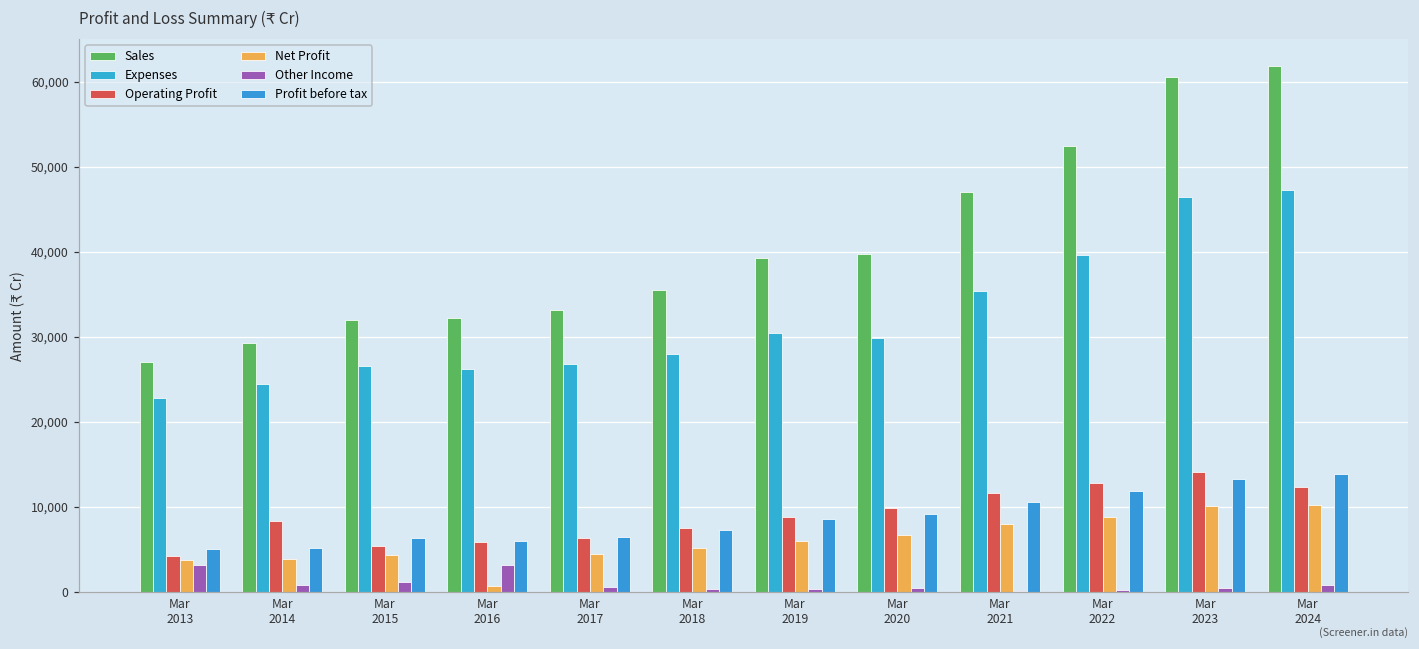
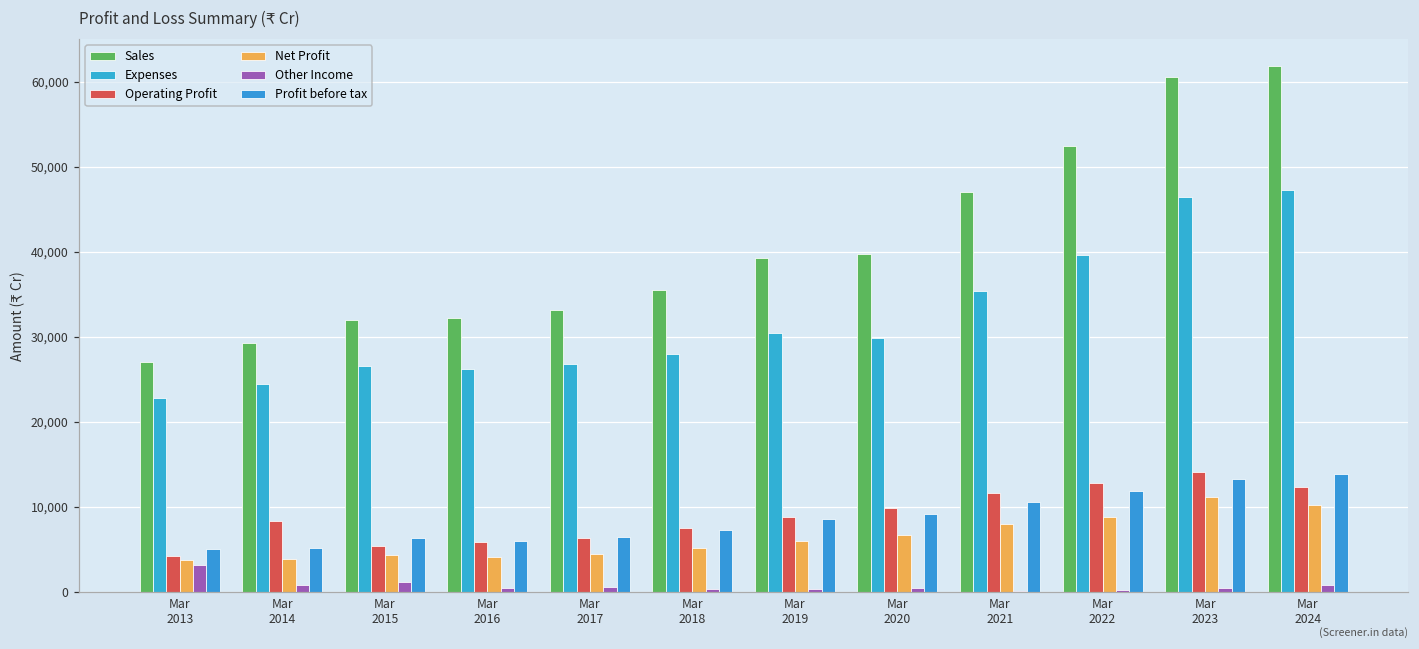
  {
    "Sales": {
      "Mar 2013": "27,000",
      "Mar 2014": "29,000",
      "Mar 2015": "32,000",
      "Mar 2016": "32,000",
      "Mar 2017": "33,000",
      "Mar 2018": "36,000",
      "Mar 2019": "39,000",
      "Mar 2020": "40,000",
      "Mar 2021": "47,000",
      "Mar 2022": "52,000",
      "Mar 2023": "61,000",
      "Mar 2024": "62,000"
    },
    "Operating Profit": {
      "Mar 2013": "4,000",
      "Mar 2014": "8,000",
      "Mar 2015": "5,000",
      "Mar 2016": "6,000",
      "Mar 2017": "6,000",
      "Mar 2018": "7,000",
      "Mar 2019": "9,000",
      "Mar 2020": "10,000",
      "Mar 2021": "12,000",
      "Mar 2022": "13,000",
      "Mar 2023": "14,000",
      "Mar 2024": "12,000"
    },
    "Net Profit": {
      "Mar 2013": "4,000",
      "Mar 2014": "4,000",
      "Mar 2015": "4,000",
-     "Mar 2016": "1,000",
+     "Mar 2016": "4,000",
      "Mar 2017": "4,000",
      "Mar 2018": "5,000",
      "Mar 2019": "6,000",
      "Mar 2020": "7,000",
      "Mar 2021": "8,000",
      "Mar 2022": "9,000",
-     "Mar 2023": "10,000",
+     "Mar 2023": "11,000",
      "Mar 2024": "10,000"
    },
    "Other Income": {
      "Mar 2013": "3,000",
      "Mar 2014": "1,000",
      "Mar 2015": "1,000",
-     "Mar 2016": "3,000",
+     "Mar 2016": "0",
      "Mar 2017": "1,000",
      "Mar 2018": "0",
      "Mar 2020": "0",
      "Mar 2023": "0",
      "Mar 2024": "1,000"
    }
  }
